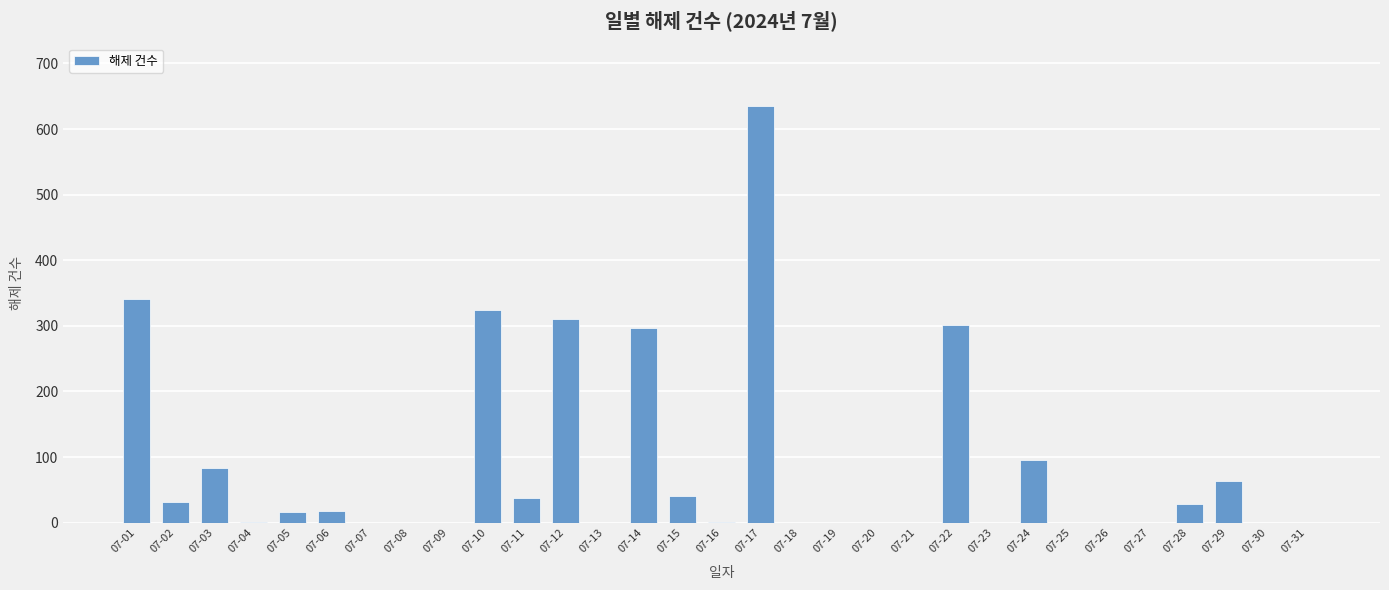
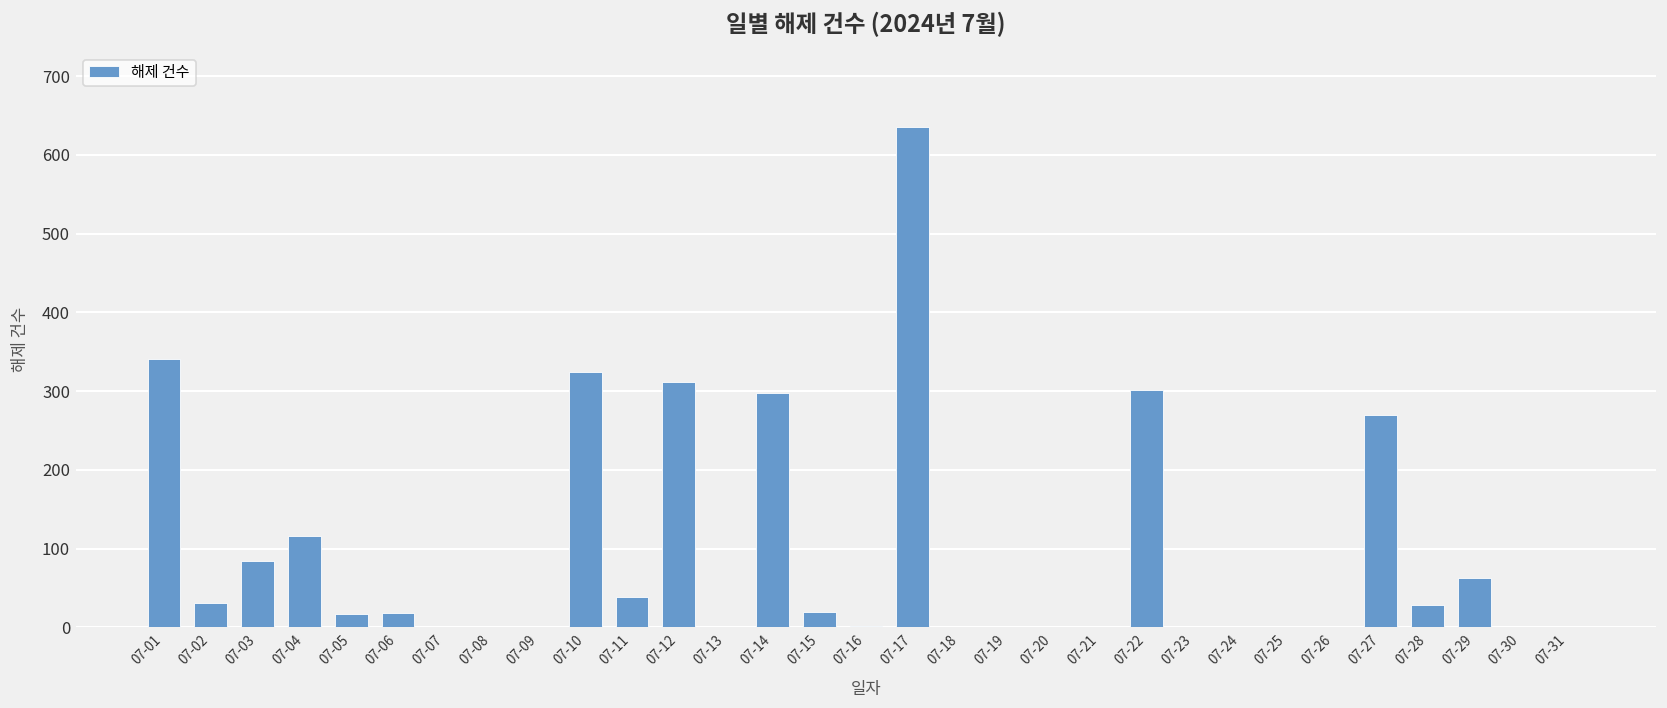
  {
    "07-01": 340,
    "07-02": 30,
    "07-03": 80,
-   "07-04": 0,
+   "07-04": 120,
    "07-05": 20,
    "07-06": 20,
    "07-07": 0,
    "07-08": 0,
    "07-09": 0,
    "07-10": 320,
    "07-11": 40,
    "07-12": 310,
    "07-13": 0,
    "07-14": 300,
-   "07-15": 40,
+   "07-15": 20,
    "07-17": 640,
    "07-18": 0,
    "07-19": 0,
    "07-20": 0,
    "07-21": 0,
    "07-22": 300,
    "07-23": 0,
-   "07-24": 100,
+   "07-24": 0,
    "07-25": 0,
    "07-26": 0,
-   "07-27": 0,
+   "07-27": 270,
    "07-28": 30,
    "07-29": 60,
    "07-30": 0,
    "07-31": 0
  }
